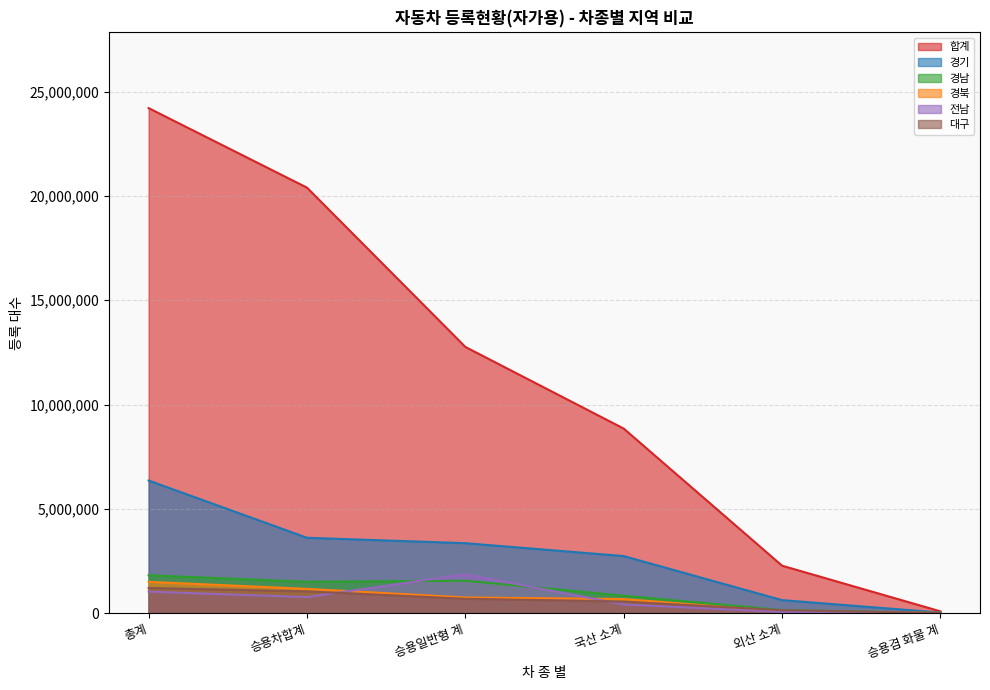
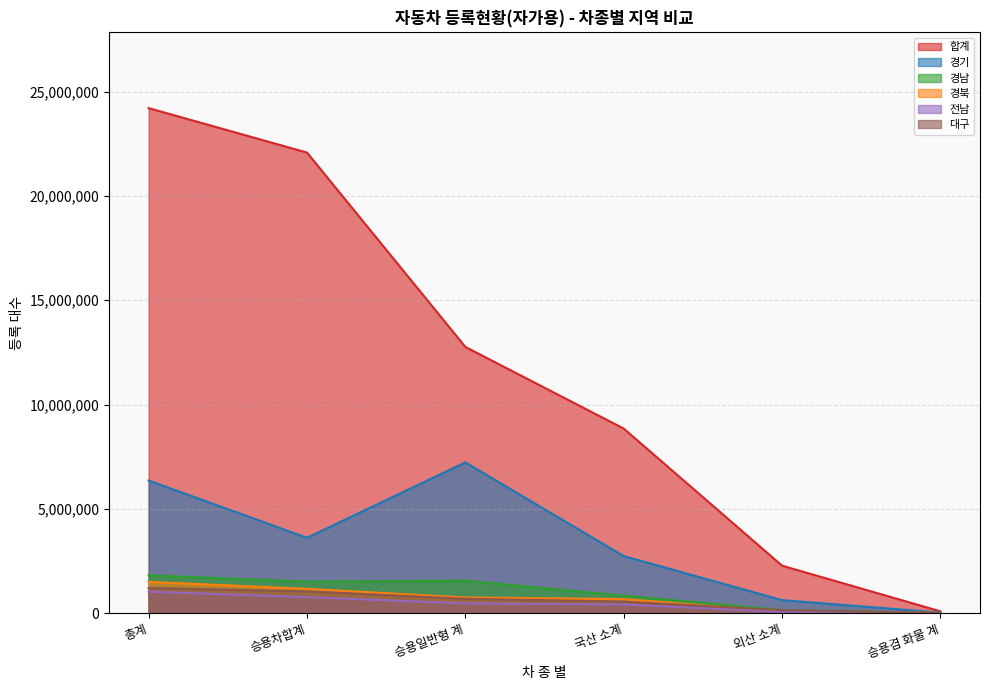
  {
    "합계": {
      "총계": "24,200,000",
-     "승용차합계": "20,400,000",
+     "승용차합계": "22,100,000",
      "승용일반형 계": "12,800,000",
      "국산 소계": "8,800,000",
      "외산 소계": "2,300,000"
    },
    "경기": {
      "총계": "6,400,000",
      "승용차합계": "3,600,000",
-     "승용일반형 계": "3,300,000",
+     "승용일반형 계": "7,200,000",
      "국산 소계": "2,700,000",
      "외산 소계": "600,000"
    },
    "경남": {
      "총계": "1,800,000",
      "승용차합계": "1,500,000",
      "승용일반형 계": "1,600,000",
      "국산 소계": "800,000"
    },
    "경북": {
      "총계": "1,500,000"
    },
    "전남": {
      "총계": "1,000,000",
      "승용차합계": "800,000",
-     "승용일반형 계": "1,900,000",
+     "승용일반형 계": "500,000",
      "국산 소계": "400,000"
    },
    "대구": {
      "총계": "1,200,000"
    }
  }
